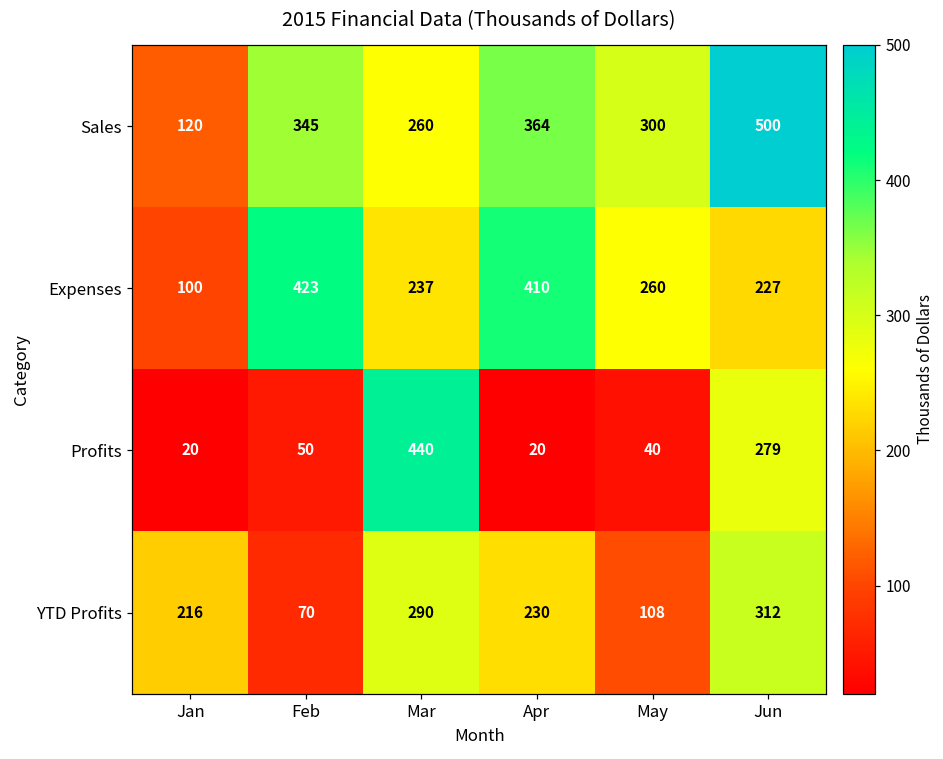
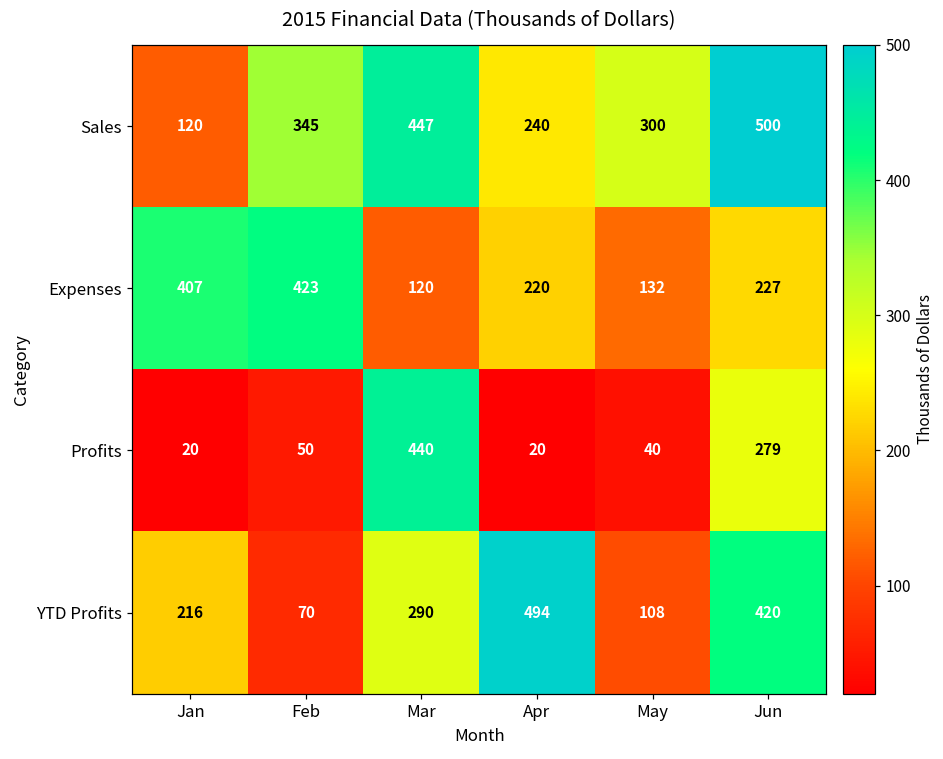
  {
    "Sales": {
      "Jan": 120,
      "Feb": 345,
-     "Mar": 260,
-     "Apr": 364,
+     "Mar": 447,
+     "Apr": 240,
      "May": 300,
      "Jun": 500
    },
    "Expenses": {
-     "Jan": 100,
+     "Jan": 407,
      "Feb": 423,
-     "Mar": 237,
-     "Apr": 410,
-     "May": 260,
+     "Mar": 120,
+     "Apr": 220,
+     "May": 132,
      "Jun": 227
    },
    "Profits": {
      "Jan": 20,
      "Feb": 50,
      "Mar": 440,
      "Apr": 20,
      "May": 40,
      "Jun": 279
    },
    "YTD Profits": {
      "Jan": 216,
      "Feb": 70,
      "Mar": 290,
-     "Apr": 230,
+     "Apr": 494,
      "May": 108,
-     "Jun": 312
+     "Jun": 420
    }
  }
